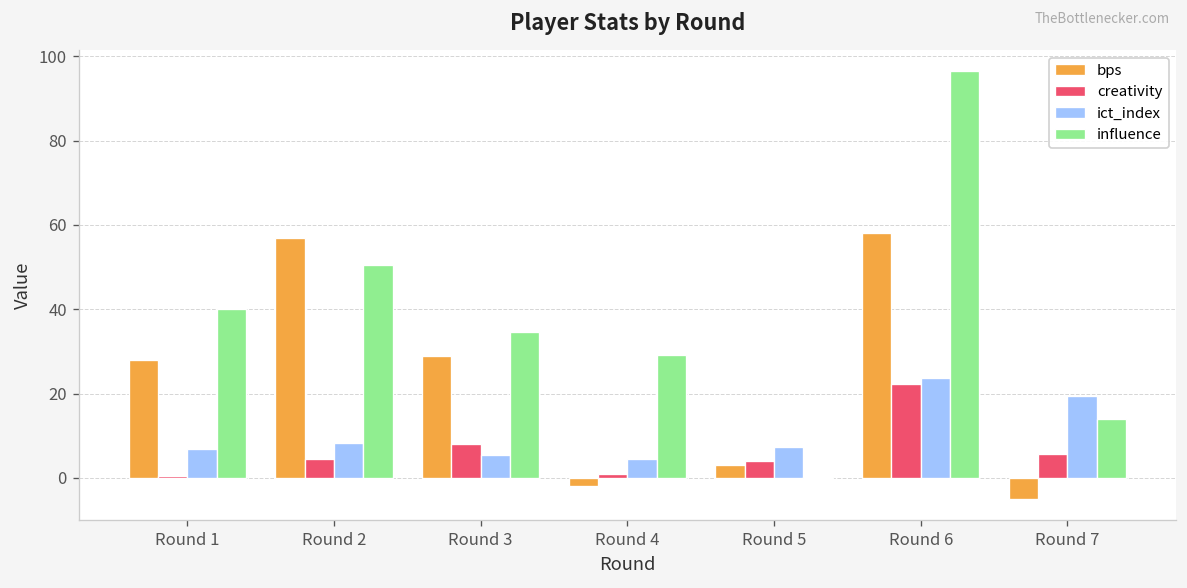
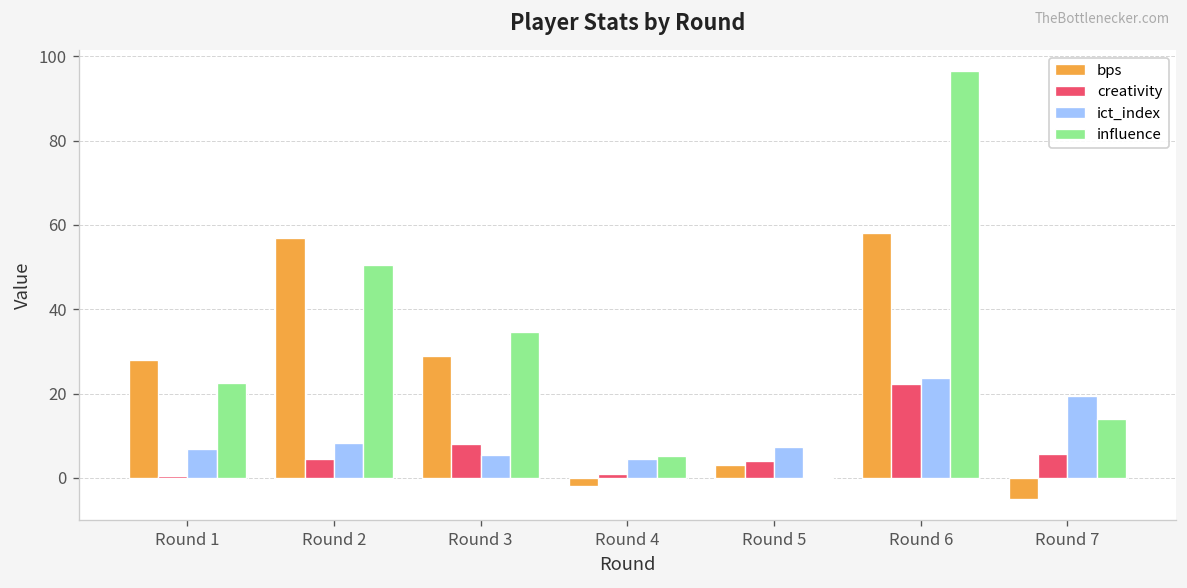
  {
    "bps": {
      "Round 1": 28,
      "Round 2": 57,
      "Round 3": 29,
      "Round 4": -2,
      "Round 5": 3,
      "Round 6": 58,
      "Round 7": -5
    },
    "creativity": {
      "Round 2": 5,
      "Round 3": 8,
      "Round 4": 1,
      "Round 5": 4,
      "Round 6": 22,
      "Round 7": 6
    },
    "ict_index": {
      "Round 1": 7,
      "Round 2": 8,
      "Round 3": 5,
      "Round 4": 5,
      "Round 5": 7,
      "Round 6": 24,
      "Round 7": 20
    },
    "influence": {
-     "Round 1": 40,
+     "Round 1": 23,
      "Round 2": 50,
      "Round 3": 35,
-     "Round 4": 29,
+     "Round 4": 5,
      "Round 6": 96,
      "Round 7": 14
    }
  }
